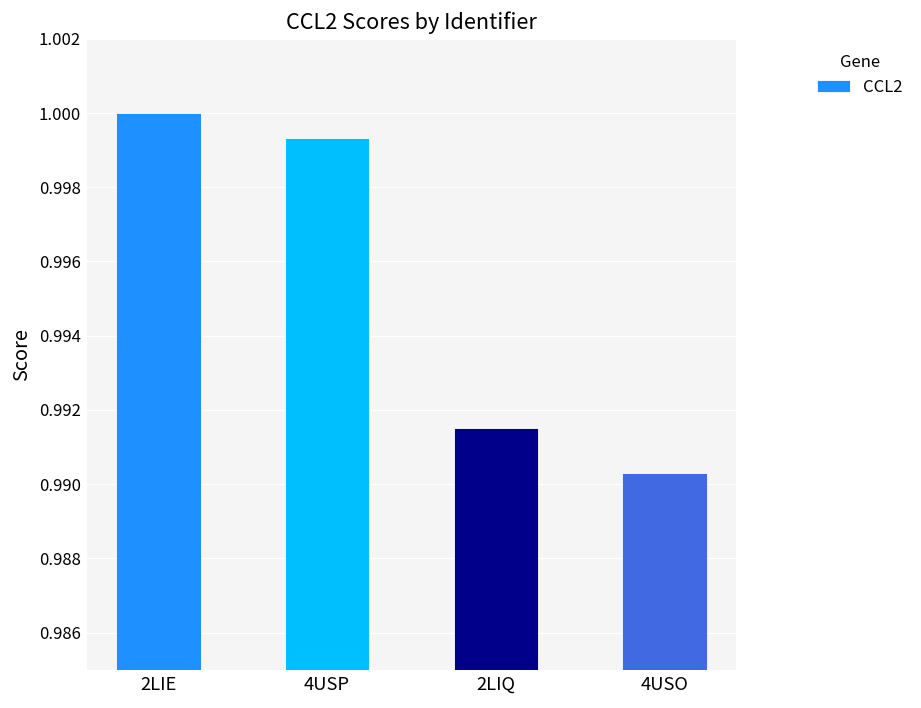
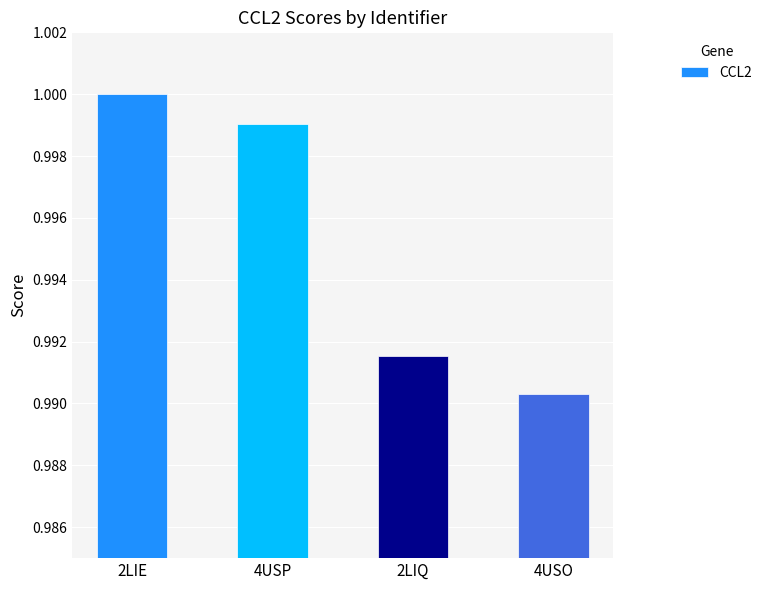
  {
    "2LIE": 1.0000,
-   "4USP": 0.9993,
+   "4USP": 0.9990,
    "2LIQ": 0.9915,
    "4USO": 0.9903
  }
